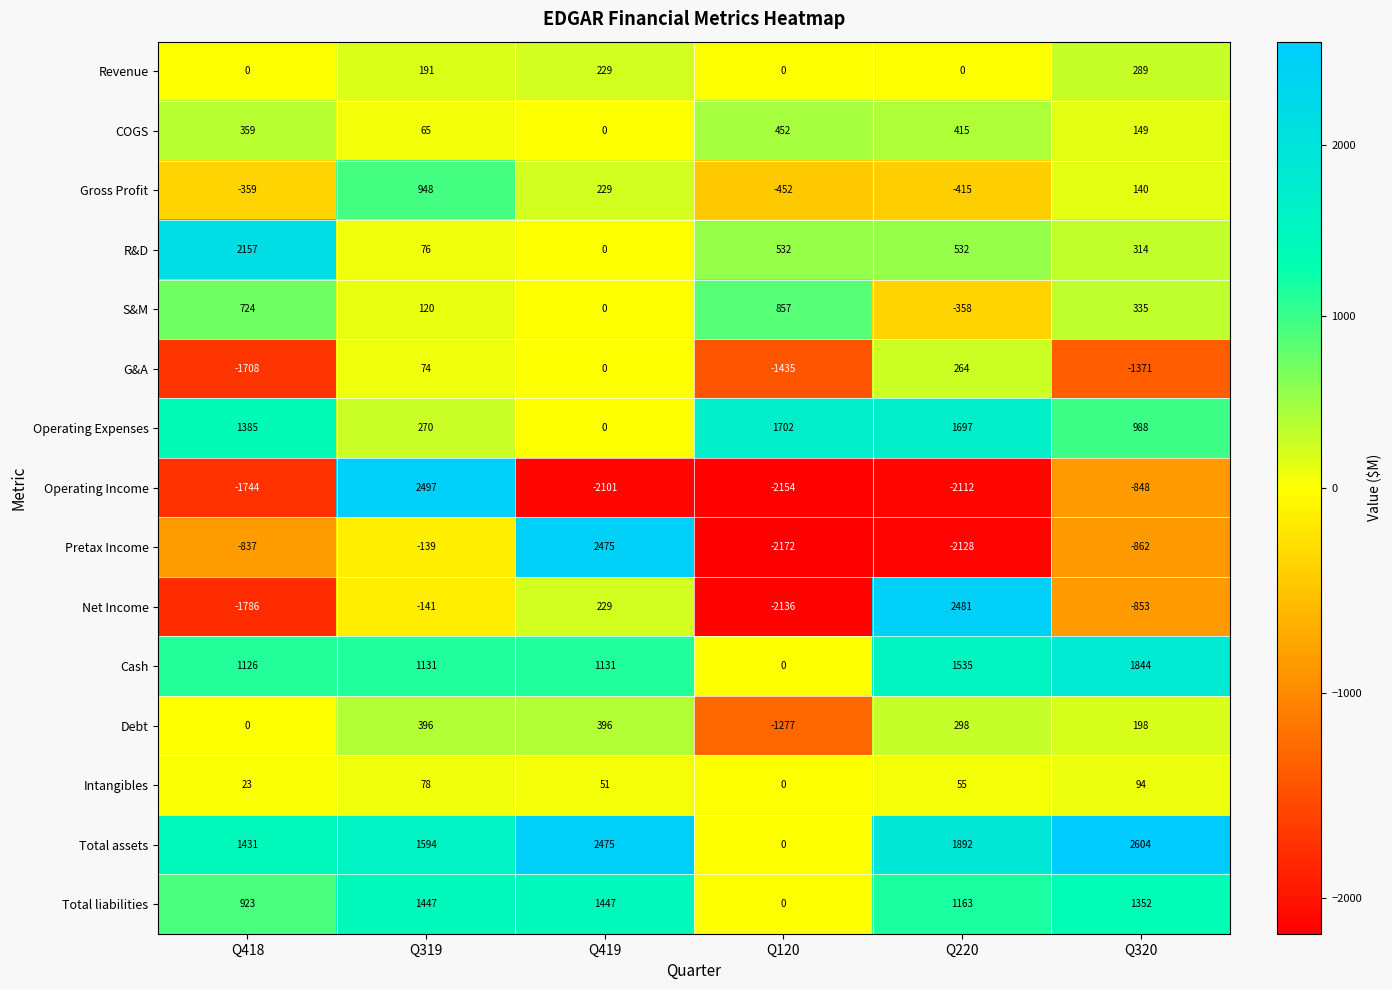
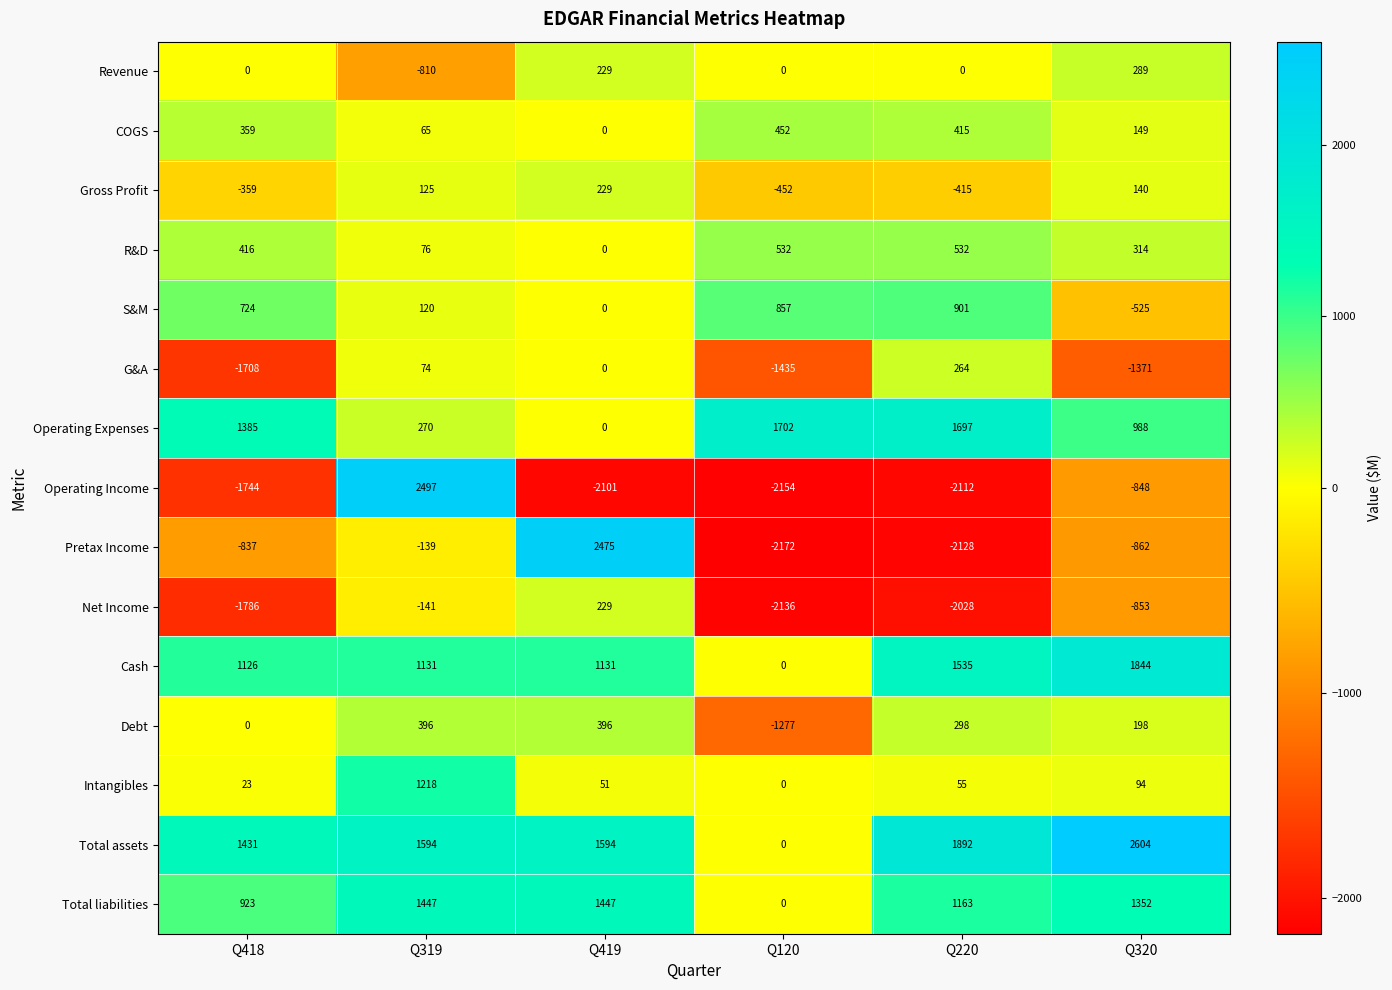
  {
    "Revenue": {
      "Q418": 0,
-     "Q319": 191,
+     "Q319": -810,
      "Q419": 229,
      "Q120": 0,
      "Q220": 0,
      "Q320": 289
    },
    "COGS": {
      "Q418": 359,
      "Q319": 65,
      "Q419": 0,
      "Q120": 452,
      "Q220": 415,
      "Q320": 149
    },
    "Gross Profit": {
      "Q418": -359,
-     "Q319": 948,
+     "Q319": 125,
      "Q419": 229,
      "Q120": -452,
      "Q220": -415,
      "Q320": 140
    },
    "R&D": {
-     "Q418": 2157,
+     "Q418": 416,
      "Q319": 76,
      "Q419": 0,
      "Q120": 532,
      "Q220": 532,
      "Q320": 314
    },
    "S&M": {
      "Q418": 724,
      "Q319": 120,
      "Q419": 0,
      "Q120": 857,
-     "Q220": -358,
-     "Q320": 335
+     "Q220": 901,
+     "Q320": -525
    },
    "G&A": {
      "Q418": -1708,
      "Q319": 74,
      "Q419": 0,
      "Q120": -1435,
      "Q220": 264,
      "Q320": -1371
    },
    "Operating Expenses": {
      "Q418": 1385,
      "Q319": 270,
      "Q419": 0,
      "Q120": 1702,
      "Q220": 1697,
      "Q320": 988
    },
    "Operating Income": {
      "Q418": -1744,
      "Q319": 2497,
      "Q419": -2101,
      "Q120": -2154,
      "Q220": -2112,
      "Q320": -848
    },
    "Pretax Income": {
      "Q418": -837,
      "Q319": -139,
      "Q419": 2475,
      "Q120": -2172,
      "Q220": -2128,
      "Q320": -862
    },
    "Net Income": {
      "Q418": -1786,
      "Q319": -141,
      "Q419": 229,
      "Q120": -2136,
-     "Q220": 2481,
+     "Q220": -2028,
      "Q320": -853
    },
    "Cash": {
      "Q418": 1126,
      "Q319": 1131,
      "Q419": 1131,
      "Q120": 0,
      "Q220": 1535,
      "Q320": 1844
    },
    "Debt": {
      "Q418": 0,
      "Q319": 396,
      "Q419": 396,
      "Q120": -1277,
      "Q220": 298,
      "Q320": 198
    },
    "Intangibles": {
      "Q418": 23,
-     "Q319": 78,
+     "Q319": 1218,
      "Q419": 51,
      "Q120": 0,
      "Q220": 55,
      "Q320": 94
    },
    "Total assets": {
      "Q418": 1431,
      "Q319": 1594,
-     "Q419": 2475,
+     "Q419": 1594,
      "Q120": 0,
      "Q220": 1892,
      "Q320": 2604
    },
    "Total liabilities": {
      "Q418": 923,
      "Q319": 1447,
      "Q419": 1447,
      "Q120": 0,
      "Q220": 1163,
      "Q320": 1352
    }
  }
